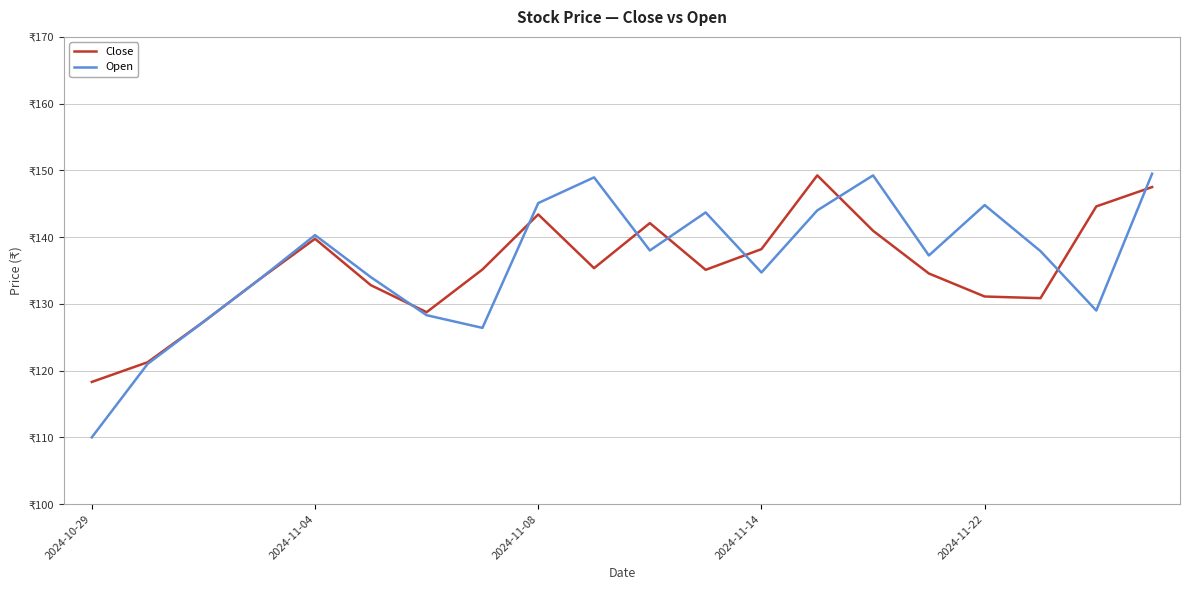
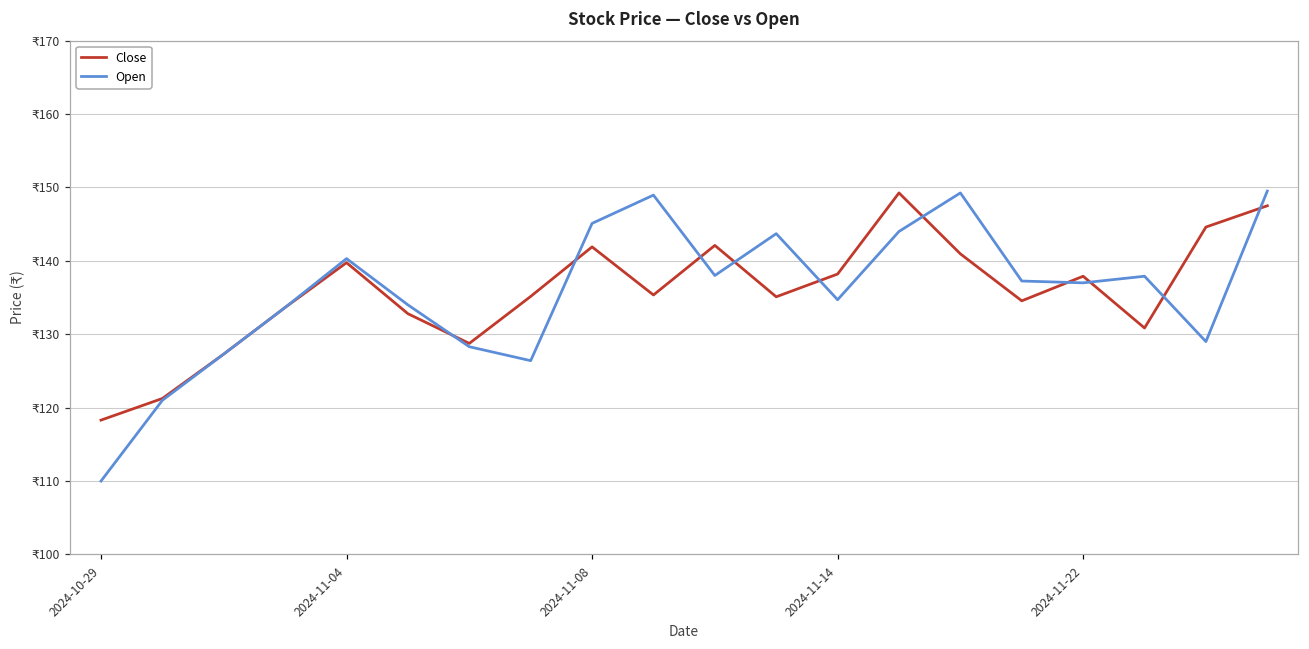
  {
    "Close": {
      "2024-10-29": "₹118",
      "2024-11-04": "₹140",
-     "2024-11-08": "₹143",
+     "2024-11-08": "₹142",
      "2024-11-14": "₹138",
-     "2024-11-22": "₹131"
+     "2024-11-22": "₹138"
    },
    "Open": {
      "2024-10-29": "₹110",
      "2024-11-04": "₹140",
      "2024-11-08": "₹145",
      "2024-11-14": "₹135",
-     "2024-11-22": "₹145"
+     "2024-11-22": "₹137"
    }
  }
